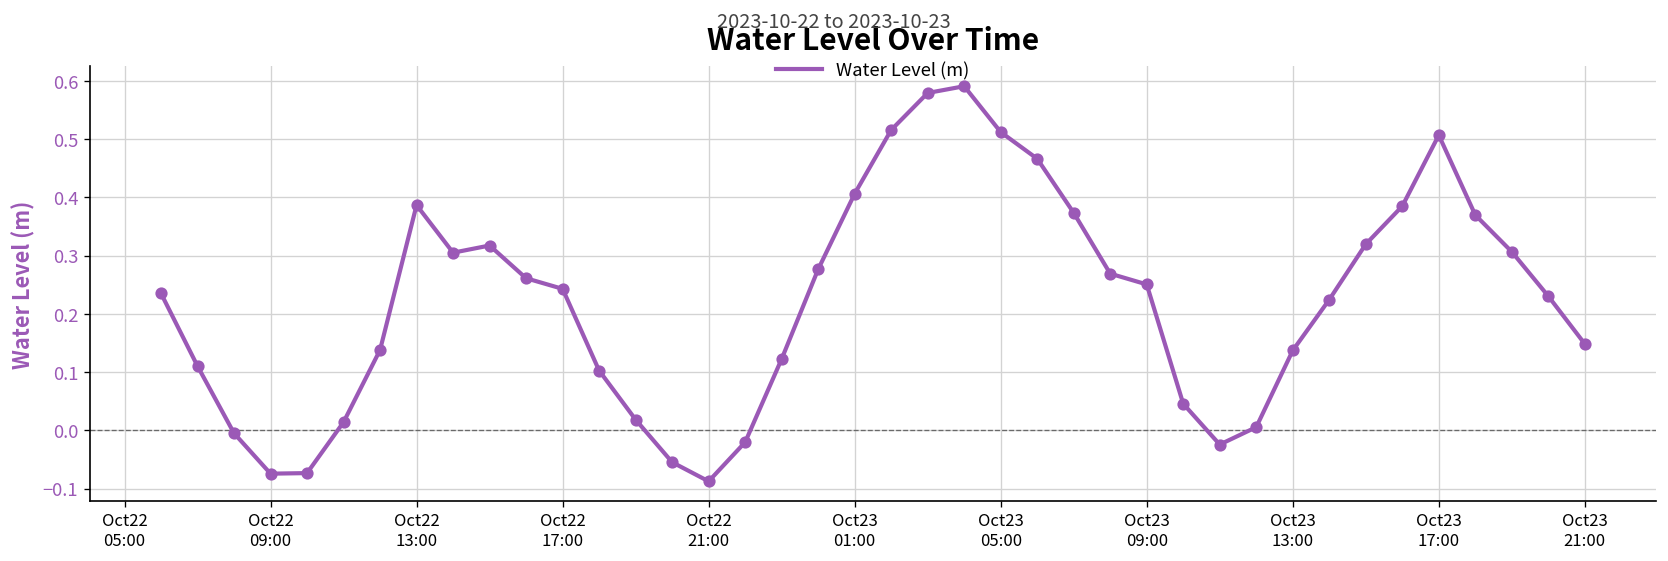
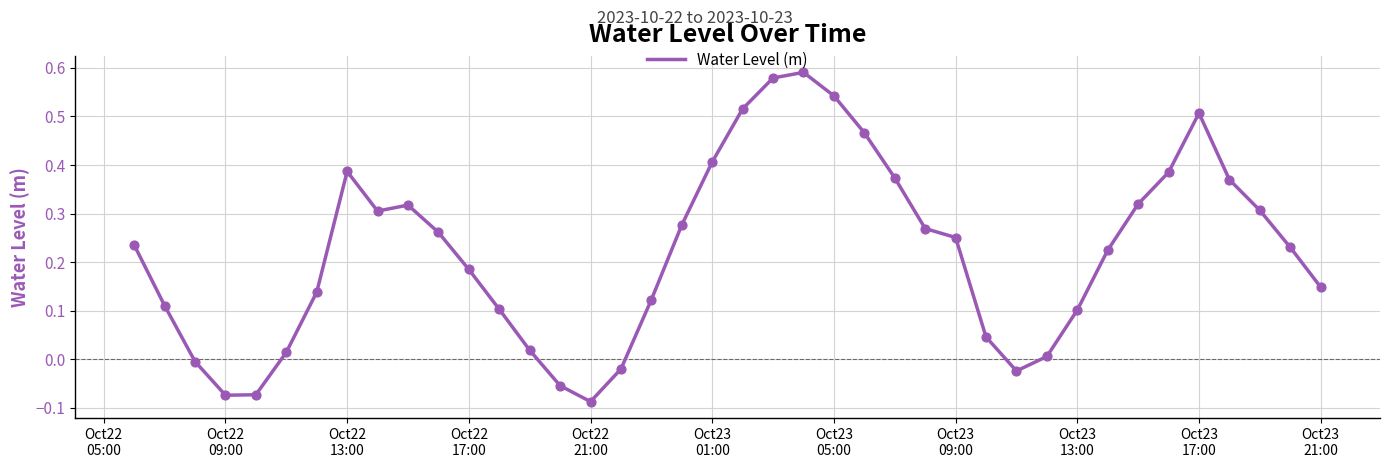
  {
    "Oct22 09:00": -0.07,
    "Oct22 13:00": 0.39,
-   "Oct22 17:00": 0.24,
+   "Oct22 17:00": 0.18,
    "Oct22 21:00": -0.09,
    "Oct23 01:00": 0.41,
-   "Oct23 05:00": 0.51,
+   "Oct23 05:00": 0.54,
    "Oct23 09:00": 0.25,
-   "Oct23 13:00": 0.14,
+   "Oct23 13:00": 0.10,
    "Oct23 17:00": 0.51,
    "Oct23 21:00": 0.15
  }
